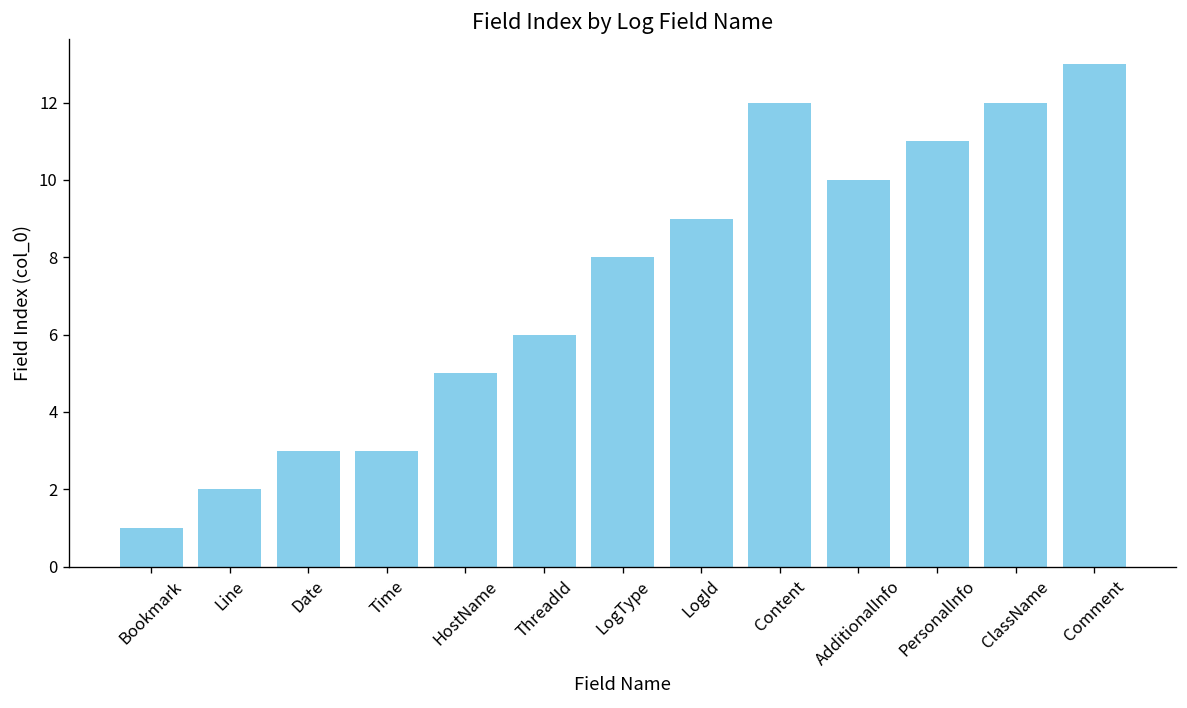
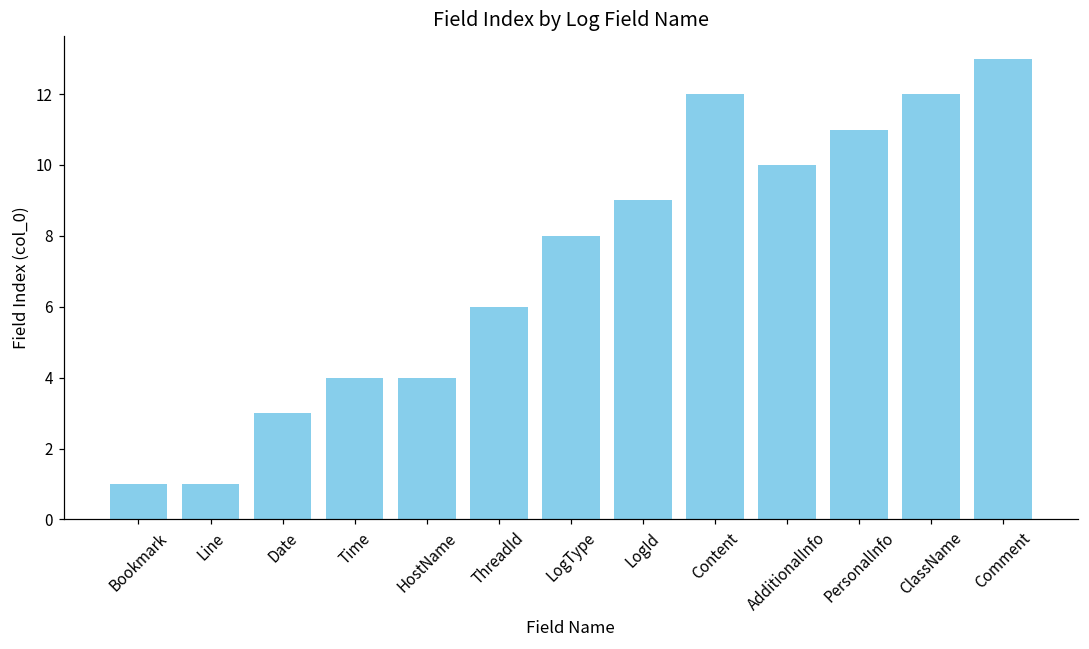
  {
    "Bookmark": 1,
-   "Line": 2,
+   "Line": 1,
    "Date": 3,
-   "Time": 3,
-   "HostName": 5,
+   "Time": 4,
+   "HostName": 4,
    "ThreadId": 6,
    "LogType": 8,
    "LogId": 9,
    "Content": 12,
    "AdditionalInfo": 10,
    "PersonalInfo": 11,
    "ClassName": 12,
    "Comment": 13
  }
